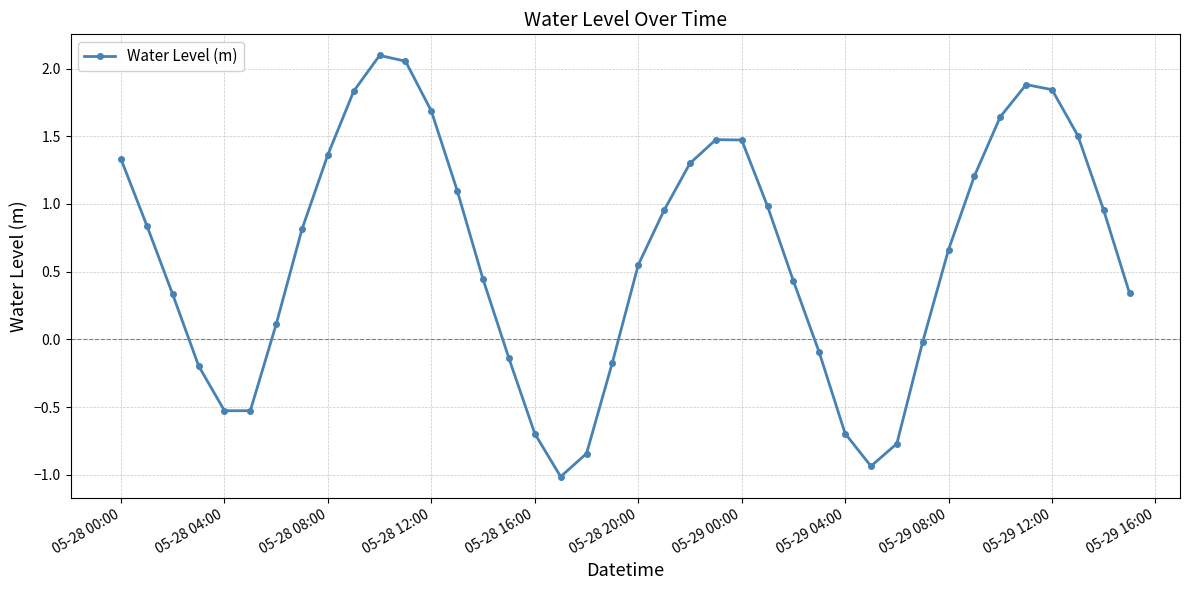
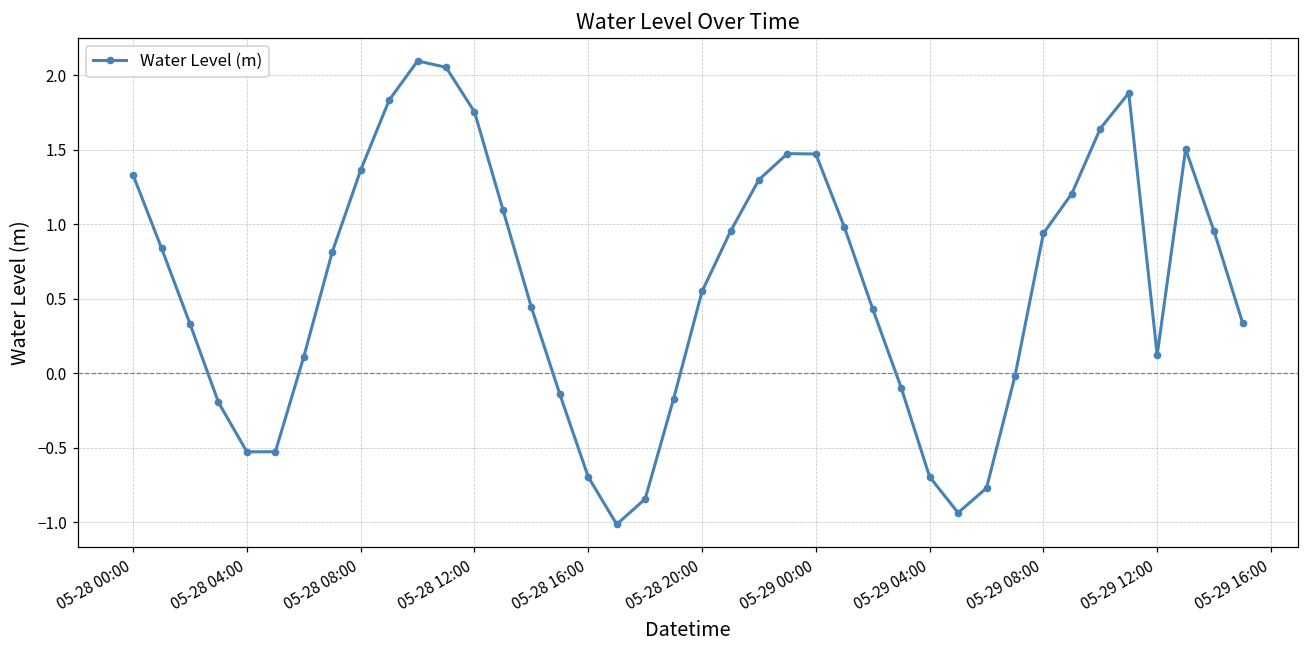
  {
    "05-28 00:00": 1.33,
    "05-28 04:00": -0.53,
    "05-28 08:00": 1.36,
-   "05-28 12:00": 1.69,
+   "05-28 12:00": 1.76,
    "05-28 16:00": -0.70,
    "05-28 20:00": 0.55,
    "05-29 00:00": 1.47,
    "05-29 04:00": -0.69,
-   "05-29 08:00": 0.66,
-   "05-29 12:00": 1.84
+   "05-29 08:00": 0.94,
+   "05-29 12:00": 0.12
  }
